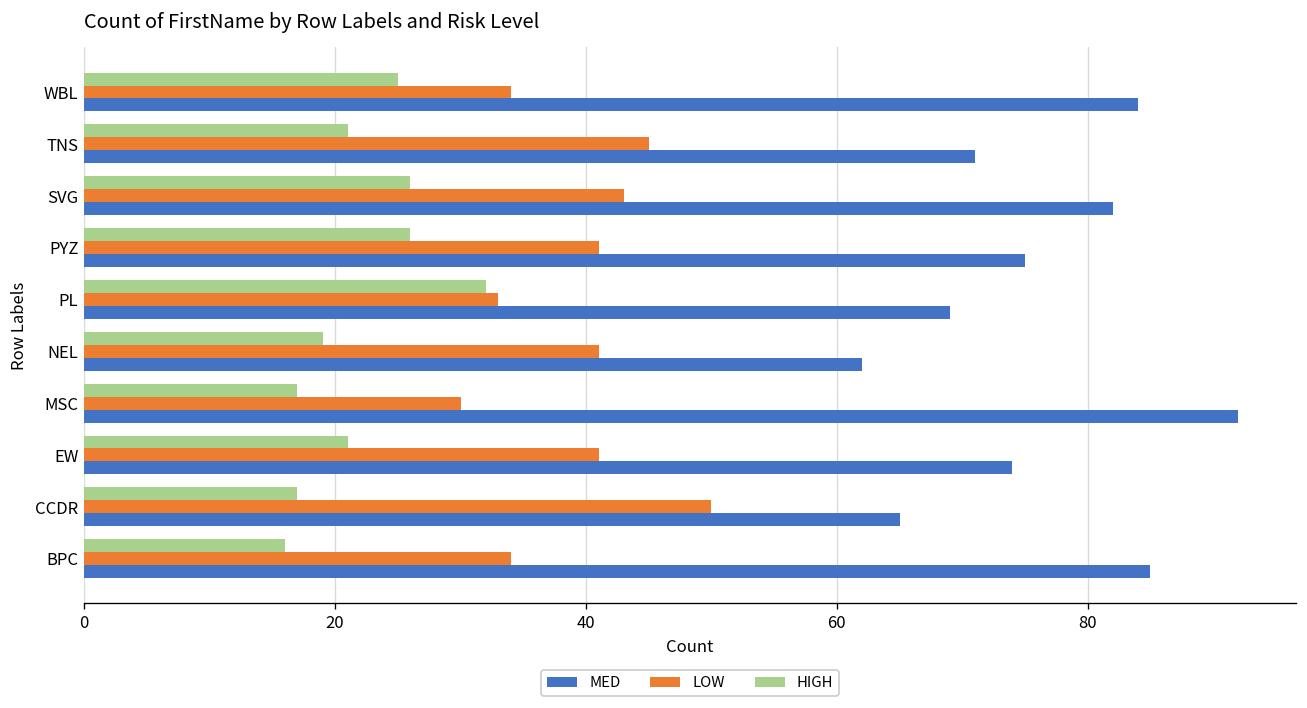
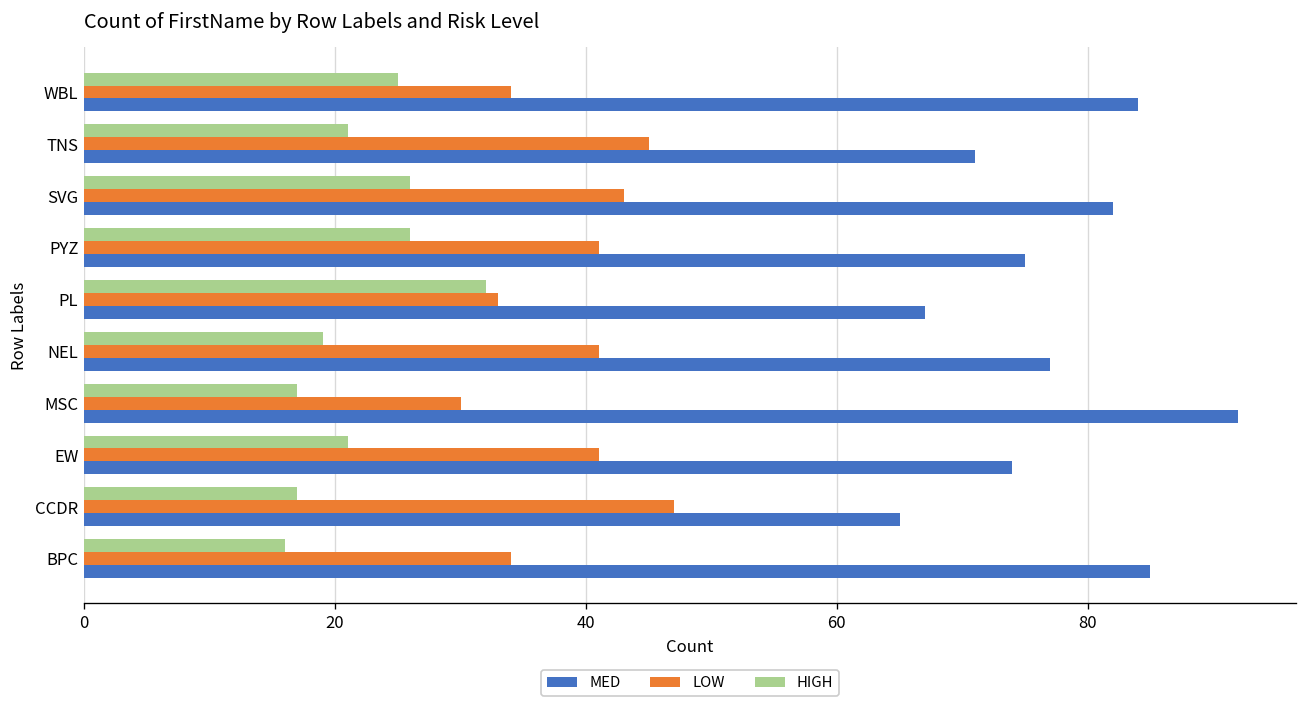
  {
    "MED": {
      "WBL": 84,
      "TNS": 71,
      "SVG": 82,
      "PYZ": 75,
-     "PL": 69,
-     "NEL": 62,
+     "PL": 67,
+     "NEL": 77,
      "MSC": 92,
      "EW": 74,
      "CCDR": 65,
      "BPC": 85
    },
    "LOW": {
      "WBL": 34,
      "TNS": 45,
      "SVG": 43,
      "PYZ": 41,
      "PL": 33,
      "NEL": 41,
      "MSC": 30,
      "EW": 41,
-     "CCDR": 50,
+     "CCDR": 47,
      "BPC": 34
    },
    "HIGH": {
      "WBL": 25,
      "TNS": 21,
      "SVG": 26,
      "PYZ": 26,
      "PL": 32,
      "NEL": 19,
      "MSC": 17,
      "EW": 21,
      "CCDR": 17,
      "BPC": 16
    }
  }
